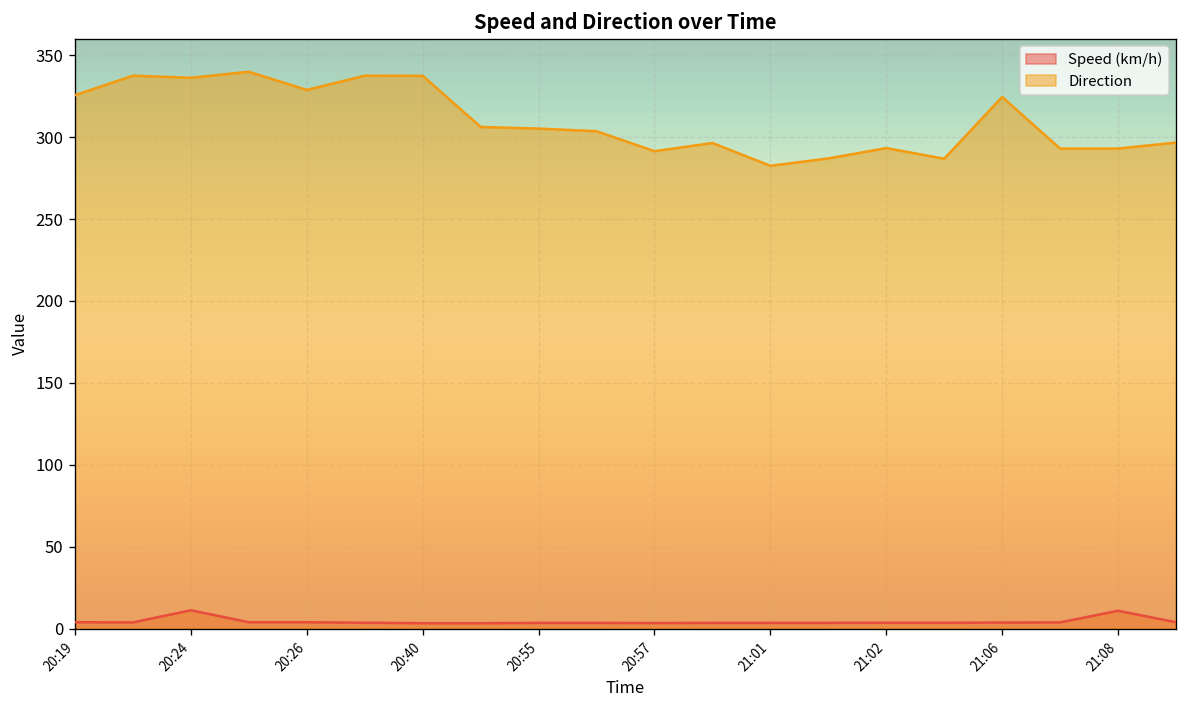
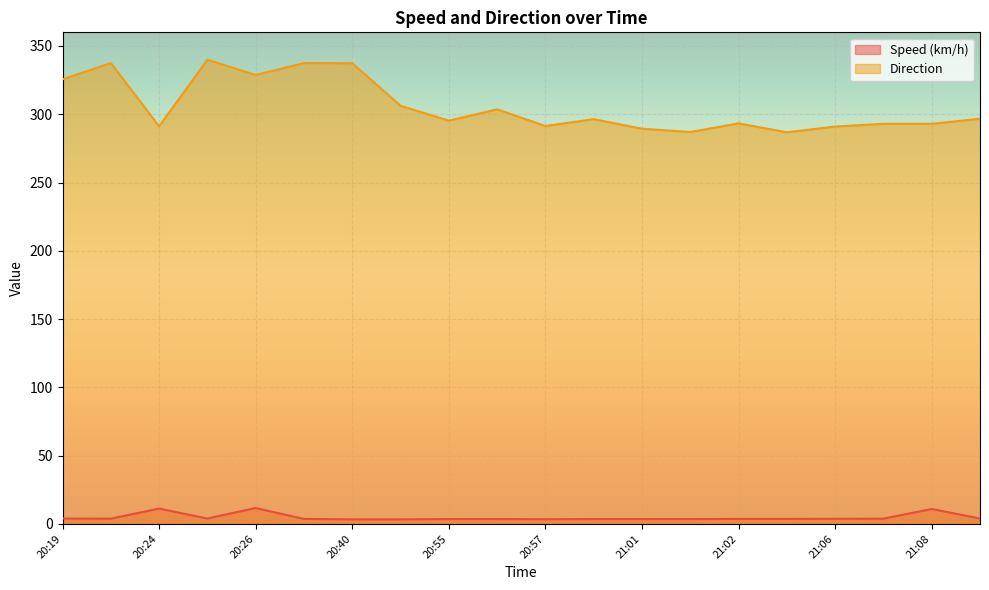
  {
    "Speed (km/h)": {
      "20:19": 4,
      "20:24": 11,
-     "20:26": 4,
+     "20:26": 12,
      "20:40": 3,
      "20:55": 4,
      "21:01": 4,
      "21:06": 4,
      "21:08": 11
    },
    "Direction": {
      "20:19": 326,
-     "20:24": 336,
+     "20:24": 291,
      "20:26": 329,
      "20:40": 337,
-     "20:55": 305,
-     "21:01": 283,
-     "21:06": 325,
+     "20:55": 295,
+     "21:01": 289,
+     "21:06": 291,
      "21:08": 293
    }
  }
